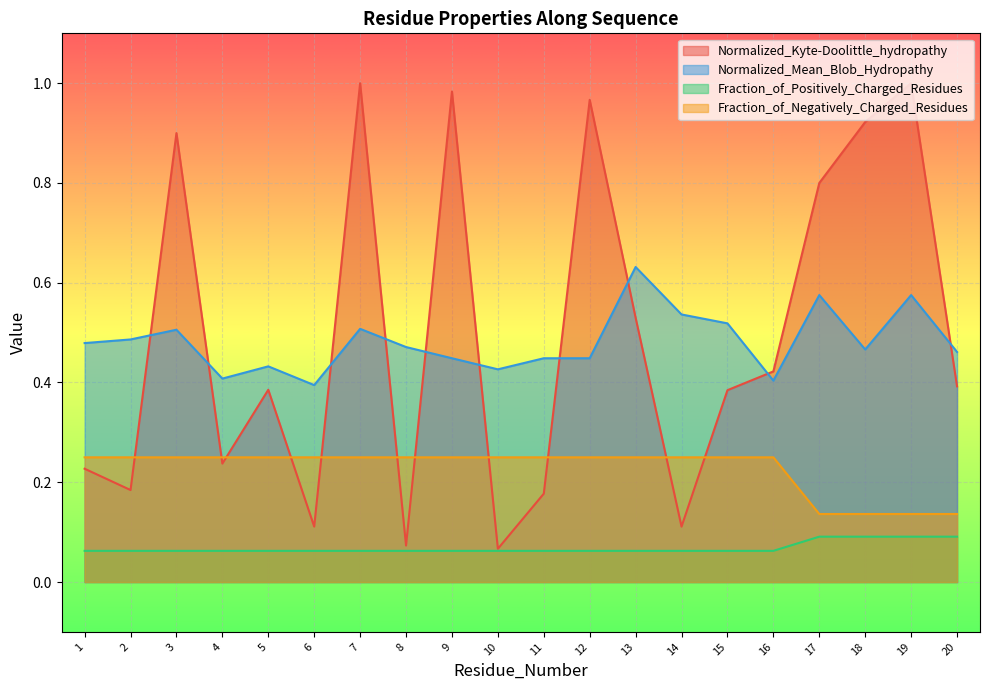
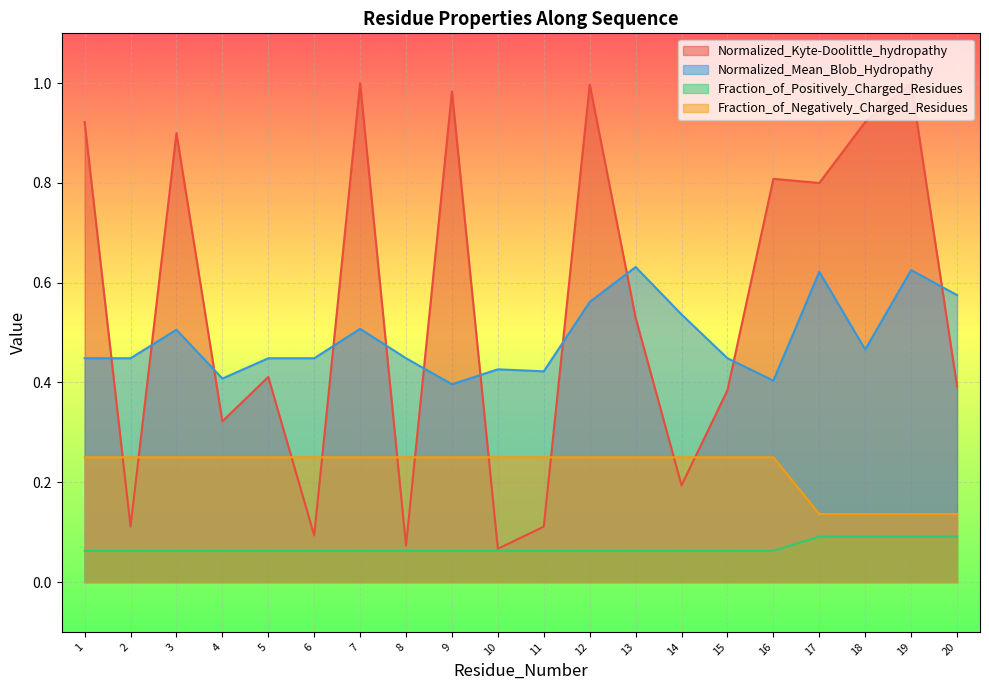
  {
    "Normalized_Kyte-Doolittle_hydropathy": {
-     "1": 0.23,
-     "2": 0.18,
+     "1": 0.92,
+     "2": 0.11,
      "3": 0.90,
-     "4": 0.24,
-     "5": 0.39,
-     "6": 0.11,
+     "4": 0.32,
+     "5": 0.41,
+     "6": 0.09,
      "7": 1.00,
      "8": 0.07,
      "9": 0.98,
-     "11": 0.18,
-     "12": 0.97,
+     "11": 0.11,
+     "12": 1.00,
      "13": 0.53,
-     "14": 0.11,
+     "14": 0.19,
      "15": 0.38,
-     "16": 0.42,
+     "16": 0.81,
      "17": 0.80,
      "18": 0.92,
      "20": 0.39
    },
    "Normalized_Mean_Blob_Hydropathy": {
-     "1": 0.48,
-     "2": 0.49,
+     "1": 0.45,
+     "2": 0.45,
      "3": 0.51,
      "4": 0.41,
-     "5": 0.43,
-     "6": 0.39,
+     "5": 0.45,
+     "6": 0.45,
      "7": 0.51,
-     "8": 0.47,
-     "9": 0.45,
+     "8": 0.45,
+     "9": 0.40,
      "10": 0.43,
-     "11": 0.45,
-     "12": 0.45,
+     "11": 0.42,
+     "12": 0.56,
      "13": 0.63,
      "14": 0.54,
-     "15": 0.52,
+     "15": 0.45,
      "16": 0.40,
-     "17": 0.58,
+     "17": 0.62,
      "18": 0.47,
-     "19": 0.58,
-     "20": 0.46
+     "19": 0.63,
+     "20": 0.58
    },
    "Fraction_of_Positively_Charged_Residues": {
      "1": 0.06,
      "2": 0.06,
      "3": 0.06,
      "4": 0.06,
      "5": 0.06,
      "6": 0.06,
      "7": 0.06,
      "8": 0.06,
      "9": 0.06,
      "11": 0.06,
      "12": 0.06,
      "13": 0.06,
      "14": 0.06,
      "15": 0.06,
      "16": 0.06,
      "17": 0.09,
      "18": 0.09,
      "19": 0.09,
      "20": 0.09
    },
    "Fraction_of_Negatively_Charged_Residues": {
      "1": 0.25,
      "2": 0.25,
      "3": 0.25,
      "4": 0.25,
      "5": 0.25,
      "6": 0.25,
      "7": 0.25,
      "8": 0.25,
      "9": 0.25,
      "10": 0.25,
      "11": 0.25,
      "12": 0.25,
      "13": 0.25,
      "14": 0.25,
      "15": 0.25,
      "16": 0.25,
      "17": 0.14,
      "18": 0.14,
      "19": 0.14,
      "20": 0.14
    }
  }
